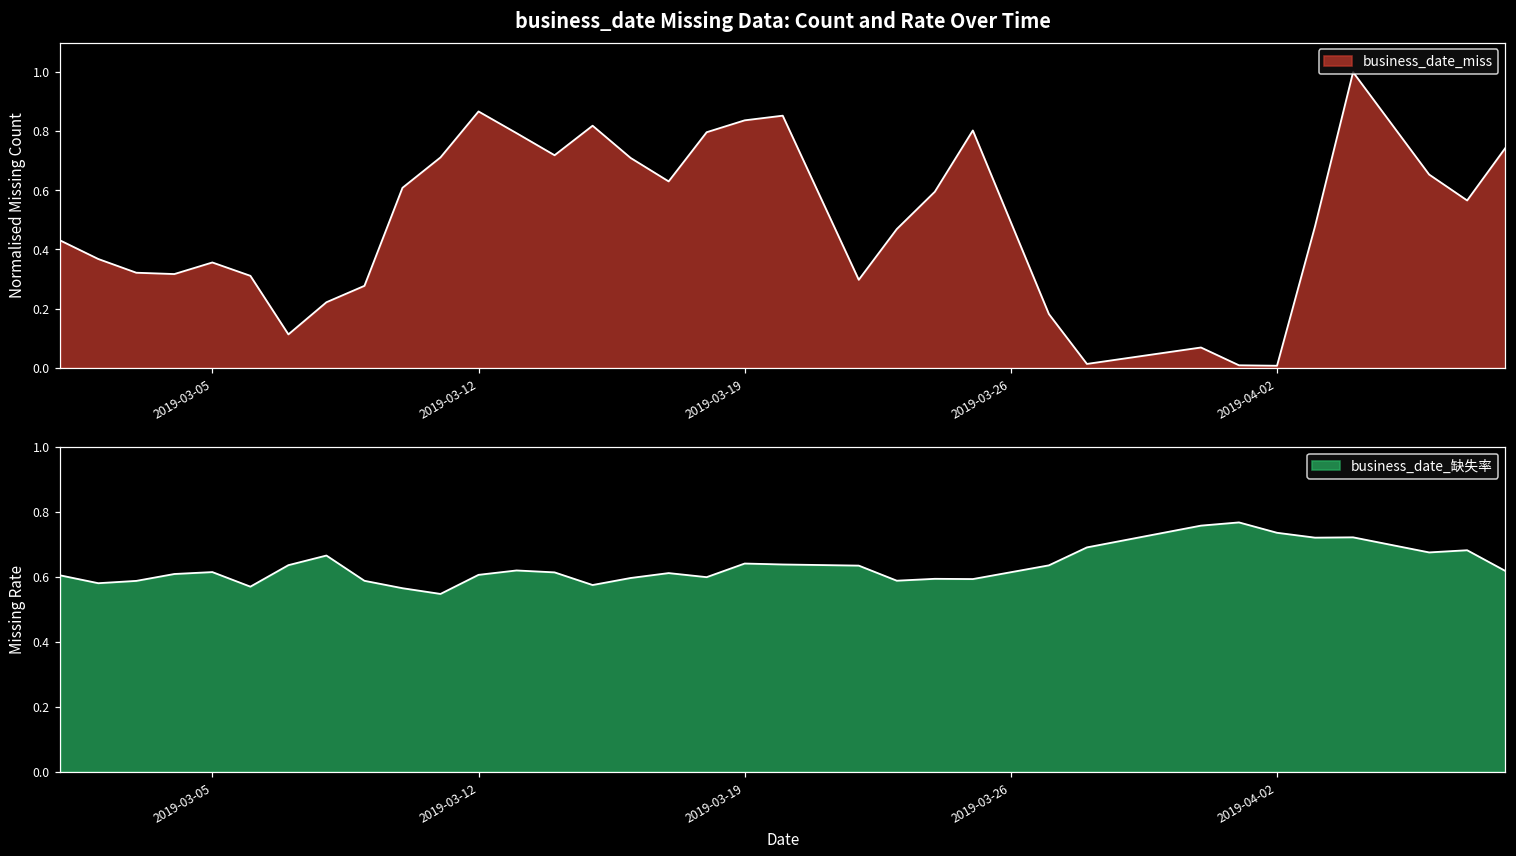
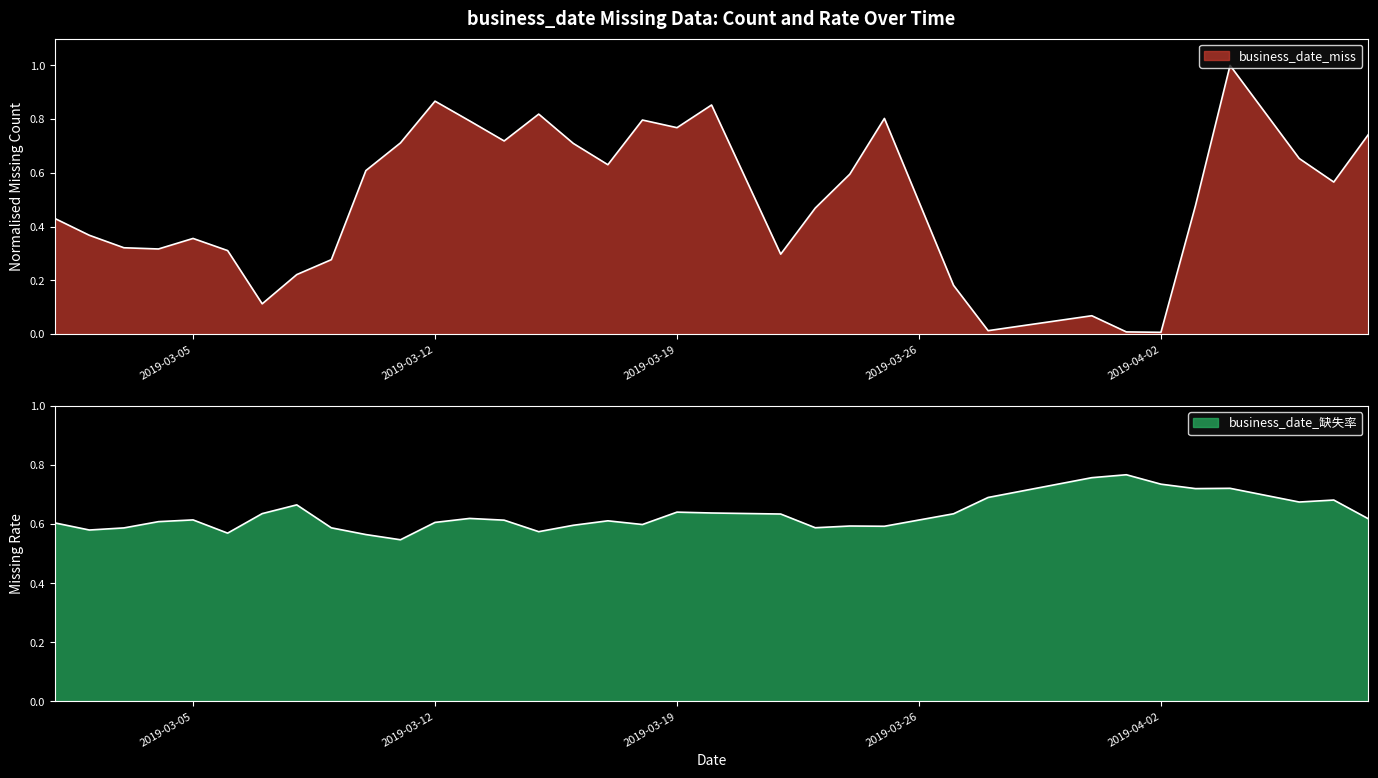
  {
    "business_date Missing Data: Count and Rate Over Time": {
      "2019-03-05": 0.36,
      "2019-03-12": 0.87,
-     "2019-03-19": 0.84,
+     "2019-03-19": 0.77,
      "2019-04-02": 0.01
    }
  }
